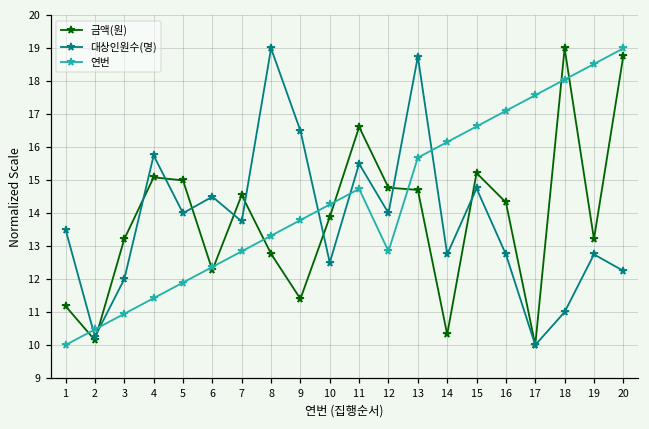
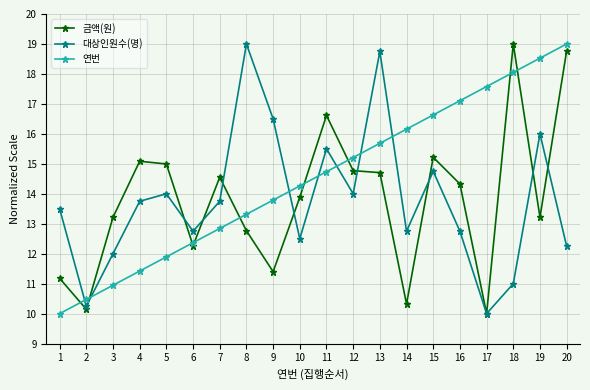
  {
    "금액(원)": {
      "1": 11.2,
      "2": 10.1,
      "3": 13.2,
      "4": 15.1,
      "5": 15.0,
      "6": 12.3,
      "7": 14.6,
      "8": 12.8,
      "9": 11.4,
      "10": 13.9,
      "11": 16.6,
      "12": 14.8,
      "13": 14.7,
      "14": 10.3,
      "15": 15.2,
      "16": 14.3,
      "18": 19.0,
      "19": 13.2,
      "20": 18.8
    },
    "대상인원수(명)": {
      "1": 13.5,
      "2": 10.3,
      "3": 12.0,
-     "4": 15.8,
+     "4": 13.8,
      "5": 14.0,
-     "6": 14.5,
+     "6": 12.8,
      "7": 13.8,
      "8": 19.0,
      "9": 16.5,
      "10": 12.5,
      "11": 15.5,
      "12": 14.0,
      "13": 18.8,
      "14": 12.8,
      "15": 14.8,
      "16": 12.8,
      "18": 11.0,
-     "19": 12.8,
+     "19": 16.0,
      "20": 12.3
    },
    "연번": {
      "1": 10.0,
      "2": 10.5,
      "3": 10.9,
      "4": 11.4,
      "5": 11.9,
      "6": 12.4,
      "7": 12.8,
      "8": 13.3,
      "9": 13.8,
      "10": 14.3,
      "11": 14.7,
-     "12": 12.8,
+     "12": 15.2,
      "13": 15.7,
      "14": 16.2,
      "15": 16.6,
      "16": 17.1,
      "17": 17.6,
      "18": 18.1,
      "19": 18.5,
      "20": 19.0
    }
  }
